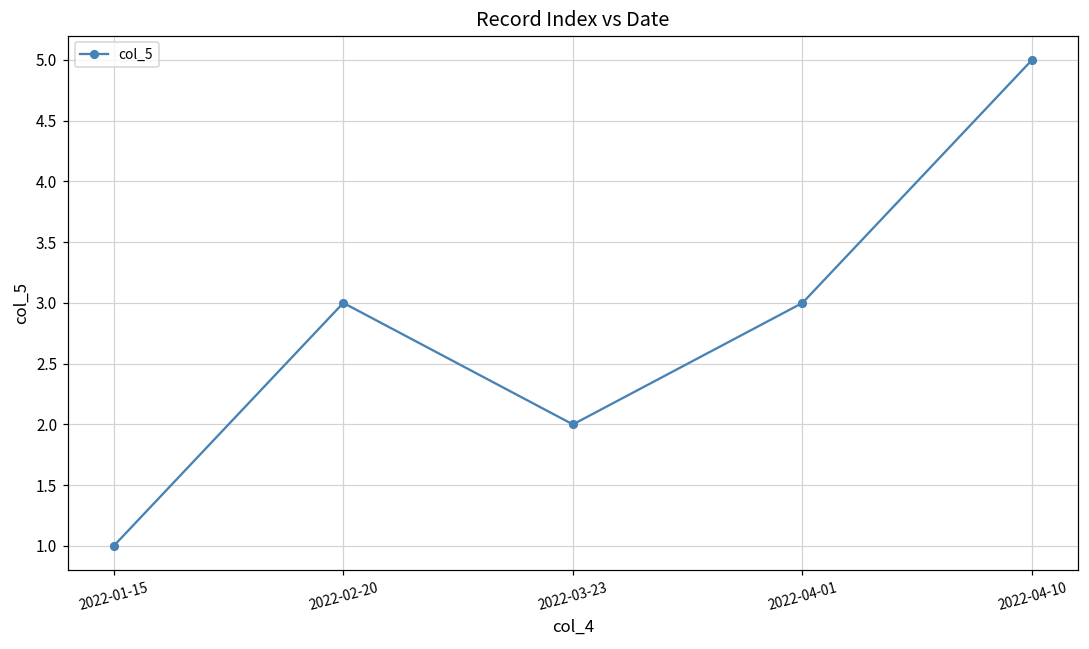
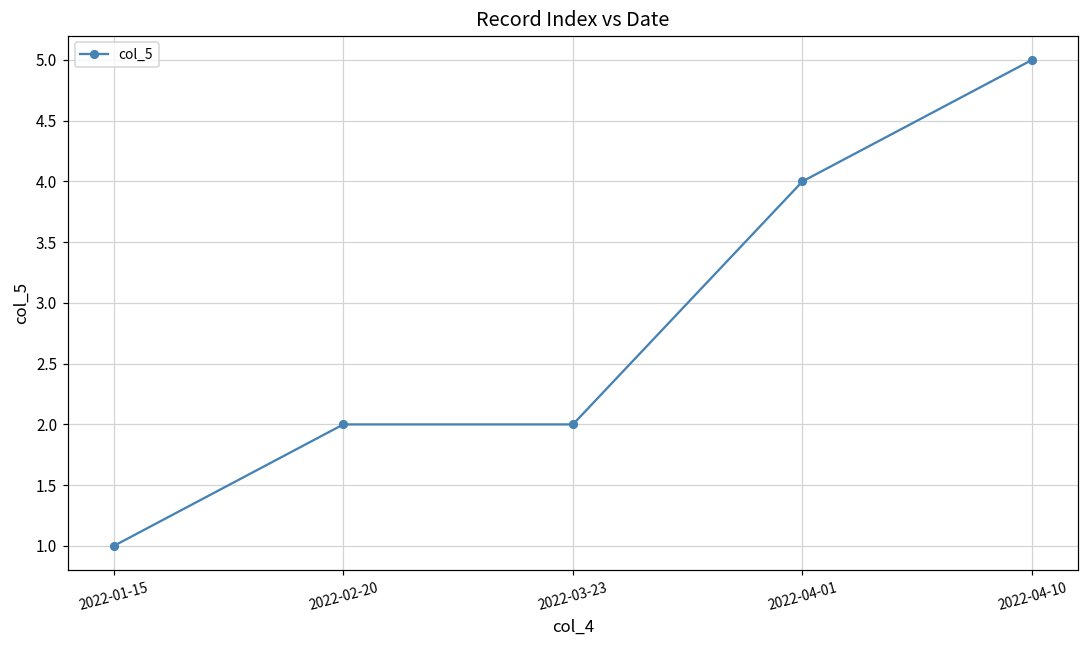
  {
    "2022-01-15": 1,
-   "2022-02-20": 3,
+   "2022-02-20": 2,
    "2022-03-23": 2,
-   "2022-04-01": 3,
+   "2022-04-01": 4,
    "2022-04-10": 5
  }
